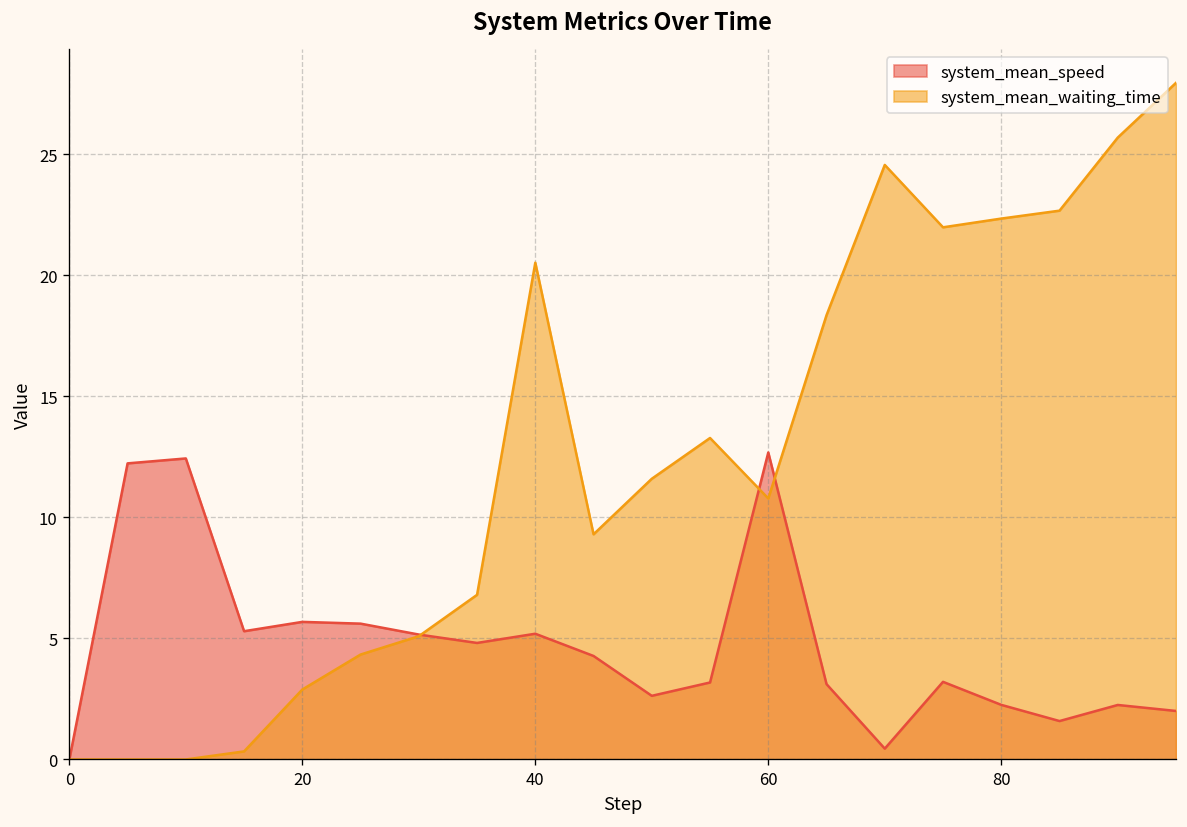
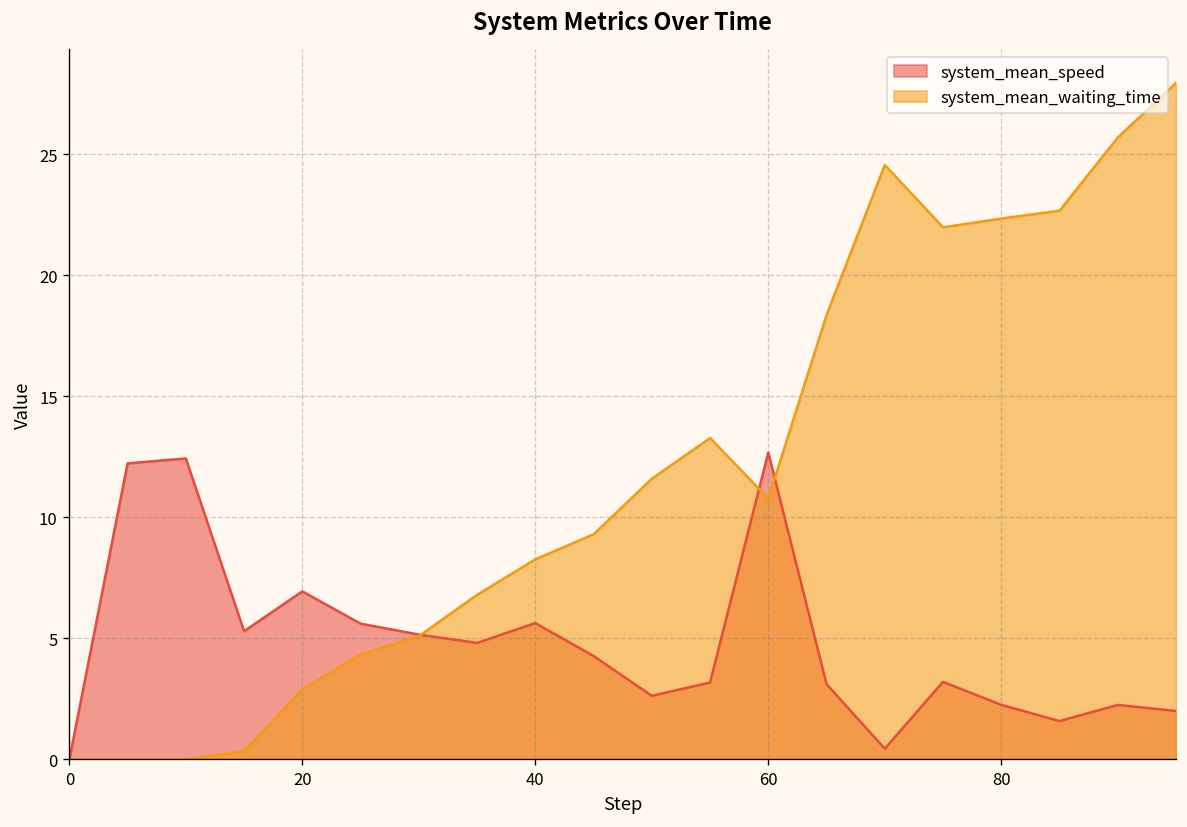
  {
    "system_mean_speed": {
-     "20": 5.7,
-     "40": 5.2,
+     "20": 6.9,
+     "40": 5.6,
      "60": 12.7,
      "80": 2.3
    },
    "system_mean_waiting_time": {
      "20": 2.9,
-     "40": 20.5,
+     "40": 8.3,
      "60": 10.8,
      "80": 22.3
    }
  }
